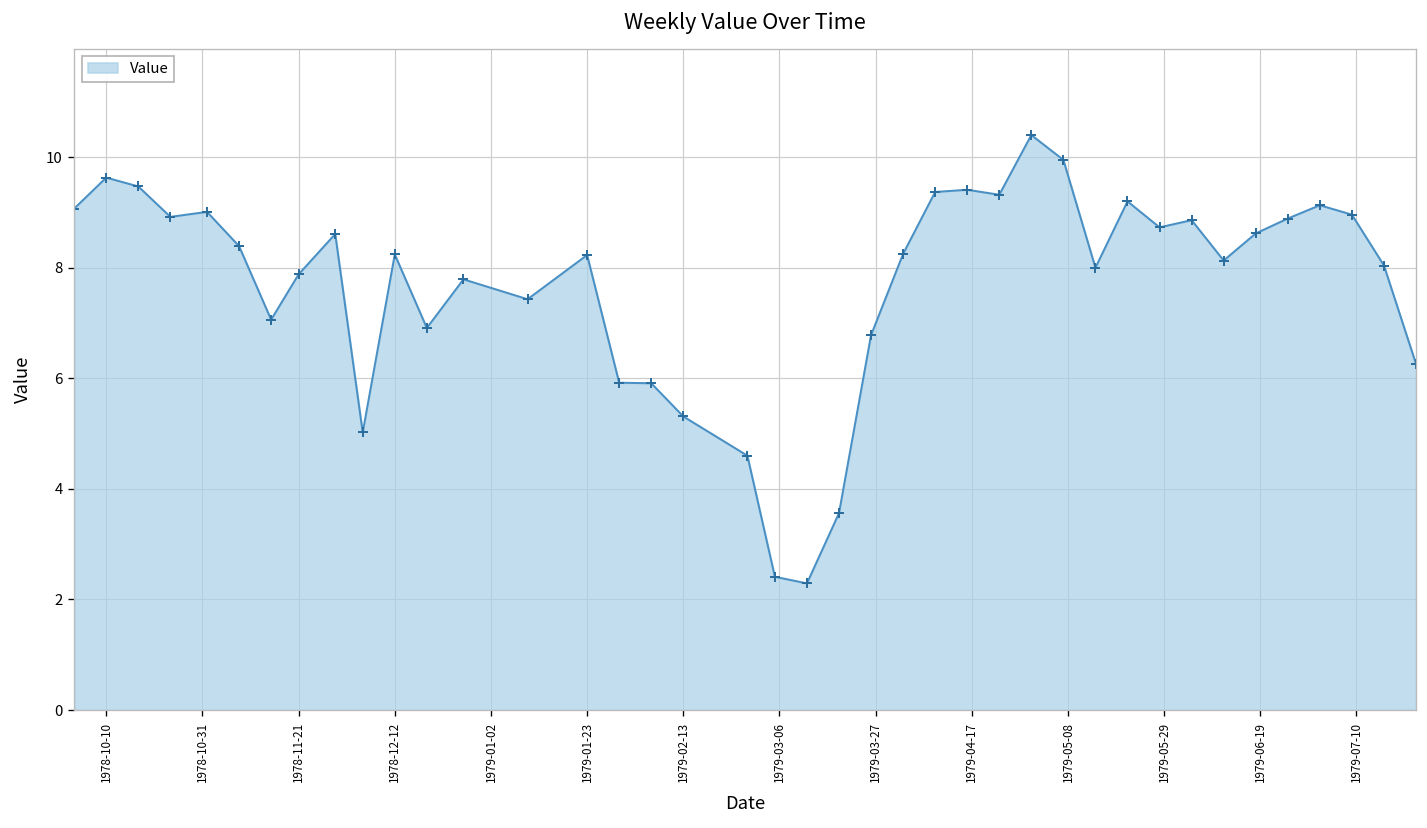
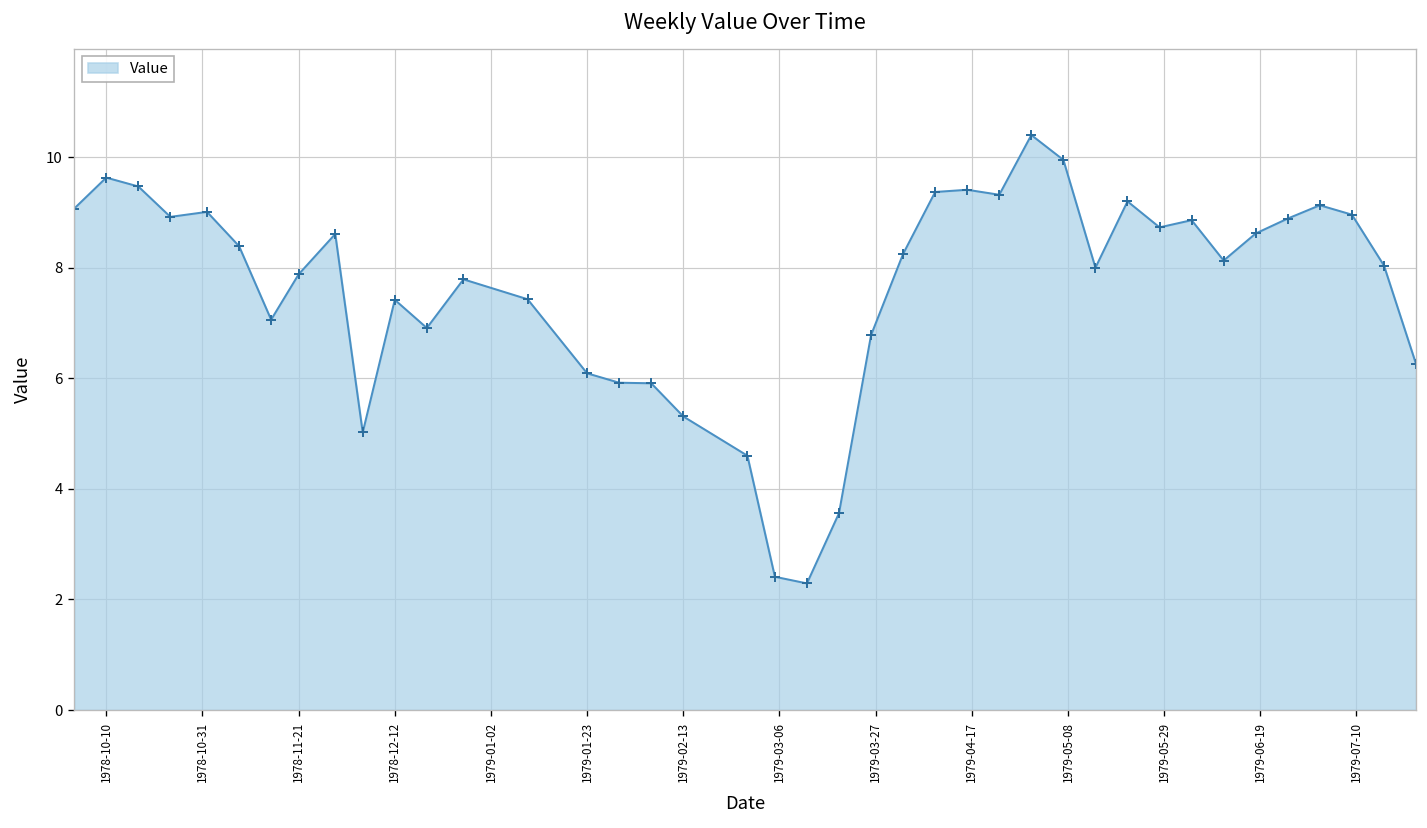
  {
    "1978-10-10": 9.6,
    "1978-11-21": 7.9,
-   "1978-12-12": 8.2,
-   "1979-01-23": 8.2,
+   "1978-12-12": 7.4,
+   "1979-01-23": 6.1,
    "1979-02-13": 5.3
  }
